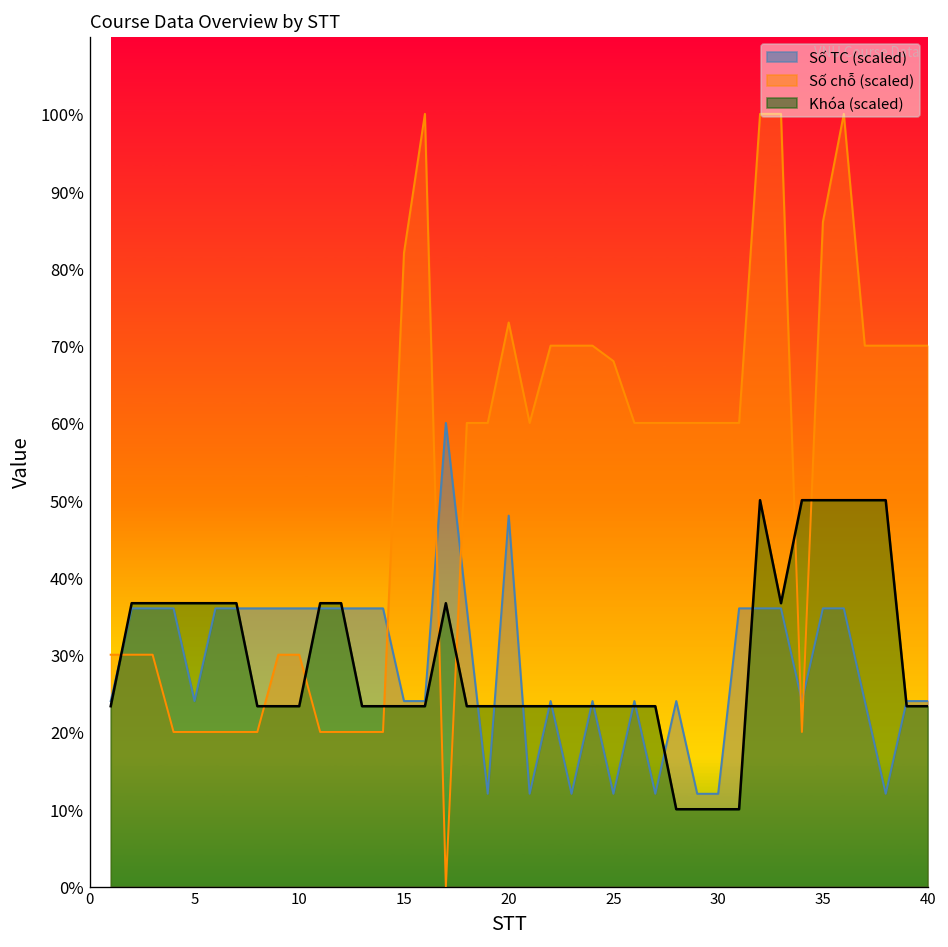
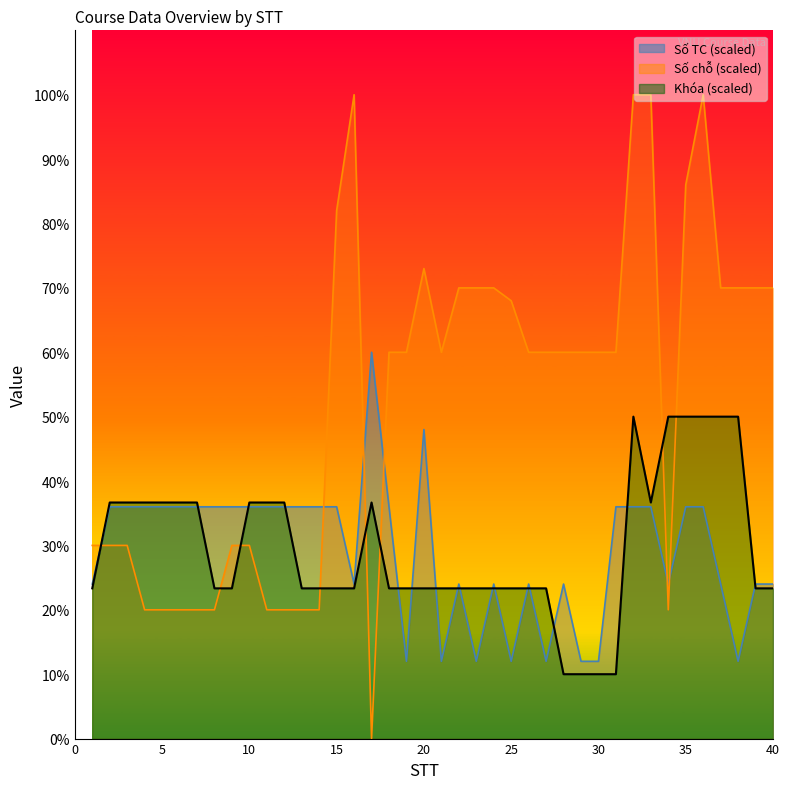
  {
    "Số TC (scaled)": {
-     "5": "24%",
+     "5": "36%",
      "10": "36%",
-     "15": "24%",
+     "15": "36%",
      "20": "48%",
      "25": "12%",
      "30": "12%",
      "35": "36%",
      "40": "24%"
    },
    "Số chỗ (scaled)": {
      "5": "20%",
      "10": "30%",
      "15": "82%",
      "20": "73%",
      "25": "68%",
      "30": "60%",
      "35": "86%",
      "40": "70%"
    },
    "Khóa (scaled)": {
      "5": "37%",
-     "10": "23%",
+     "10": "37%",
      "15": "23%",
      "20": "23%",
      "25": "23%",
      "30": "10%",
      "35": "50%",
      "40": "23%"
    }
  }
